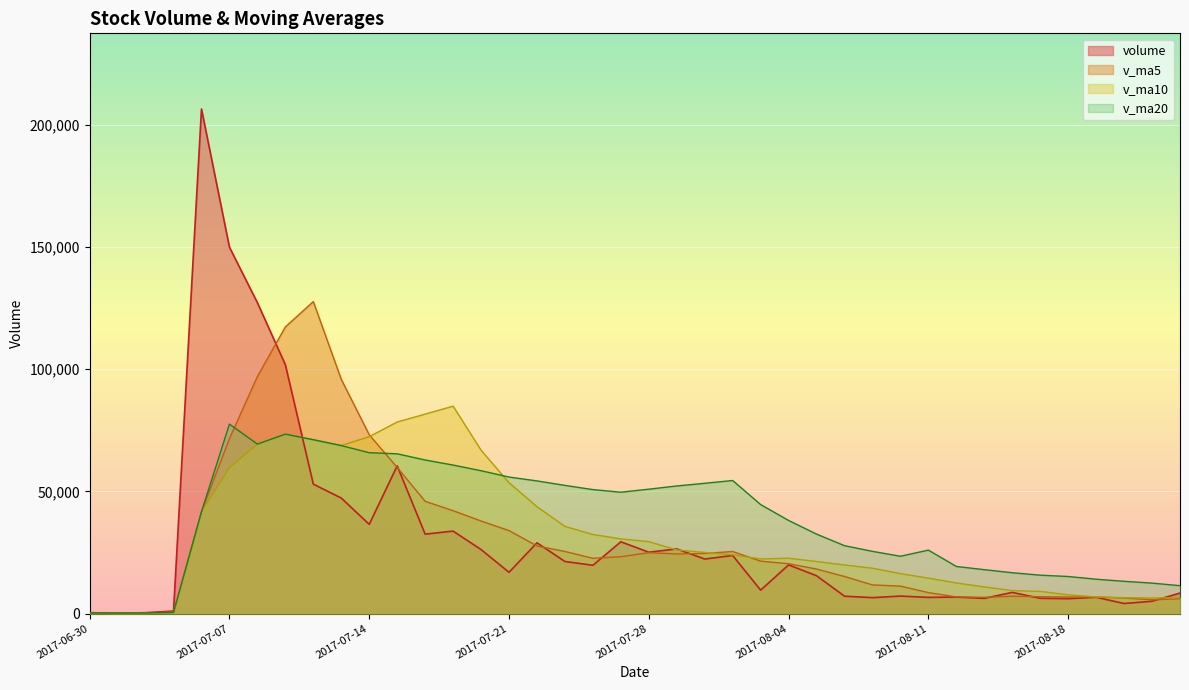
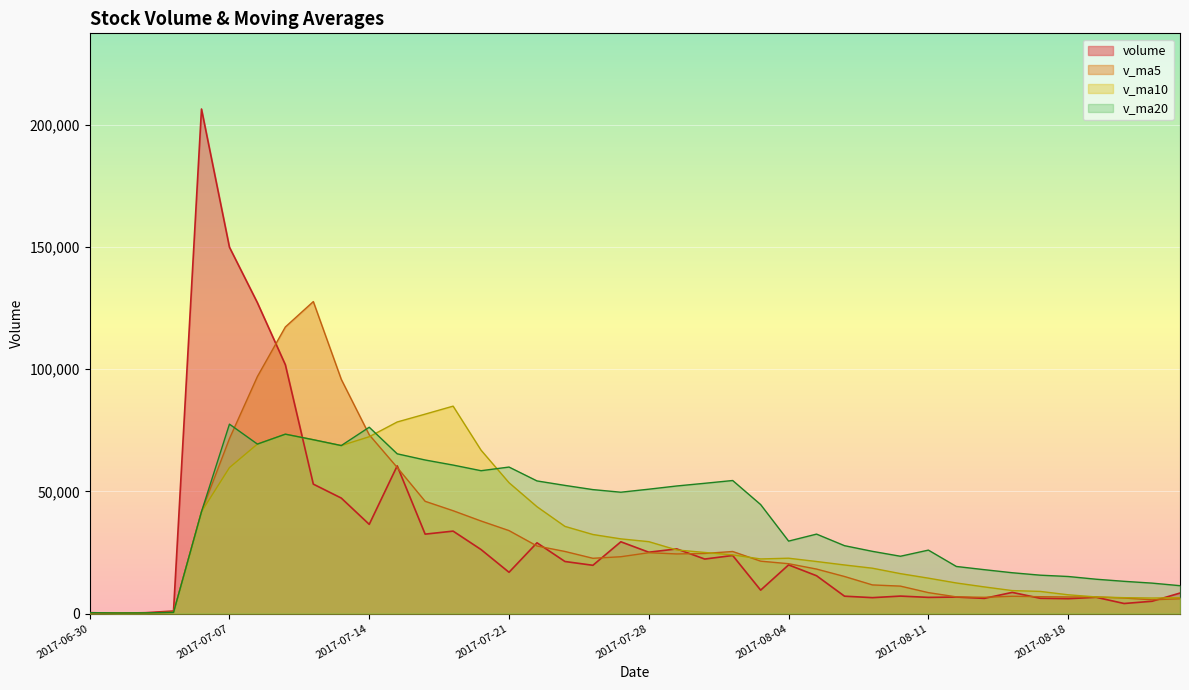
  {
    "v_ma20": {
      "2017-07-07": "77,000",
-     "2017-07-14": "66,000",
-     "2017-07-21": "56,000",
+     "2017-07-14": "76,000",
+     "2017-07-21": "60,000",
      "2017-07-28": "51,000",
-     "2017-08-04": "38,000",
+     "2017-08-04": "30,000",
      "2017-08-11": "26,000",
      "2017-08-18": "15,000"
    }
  }
